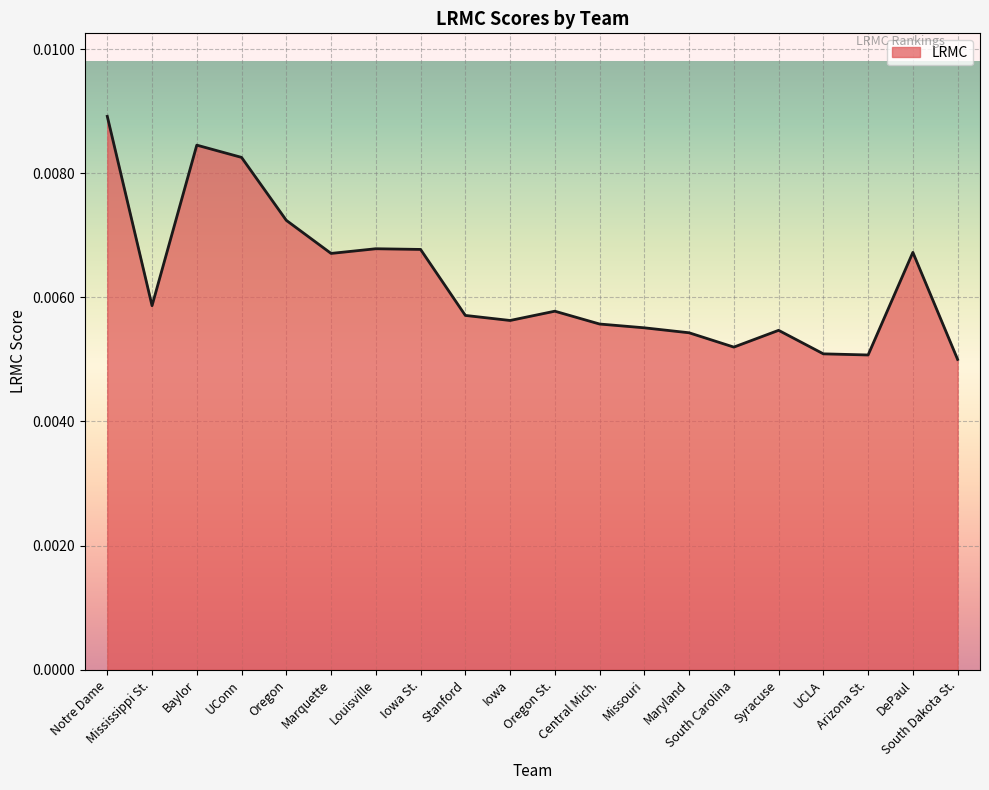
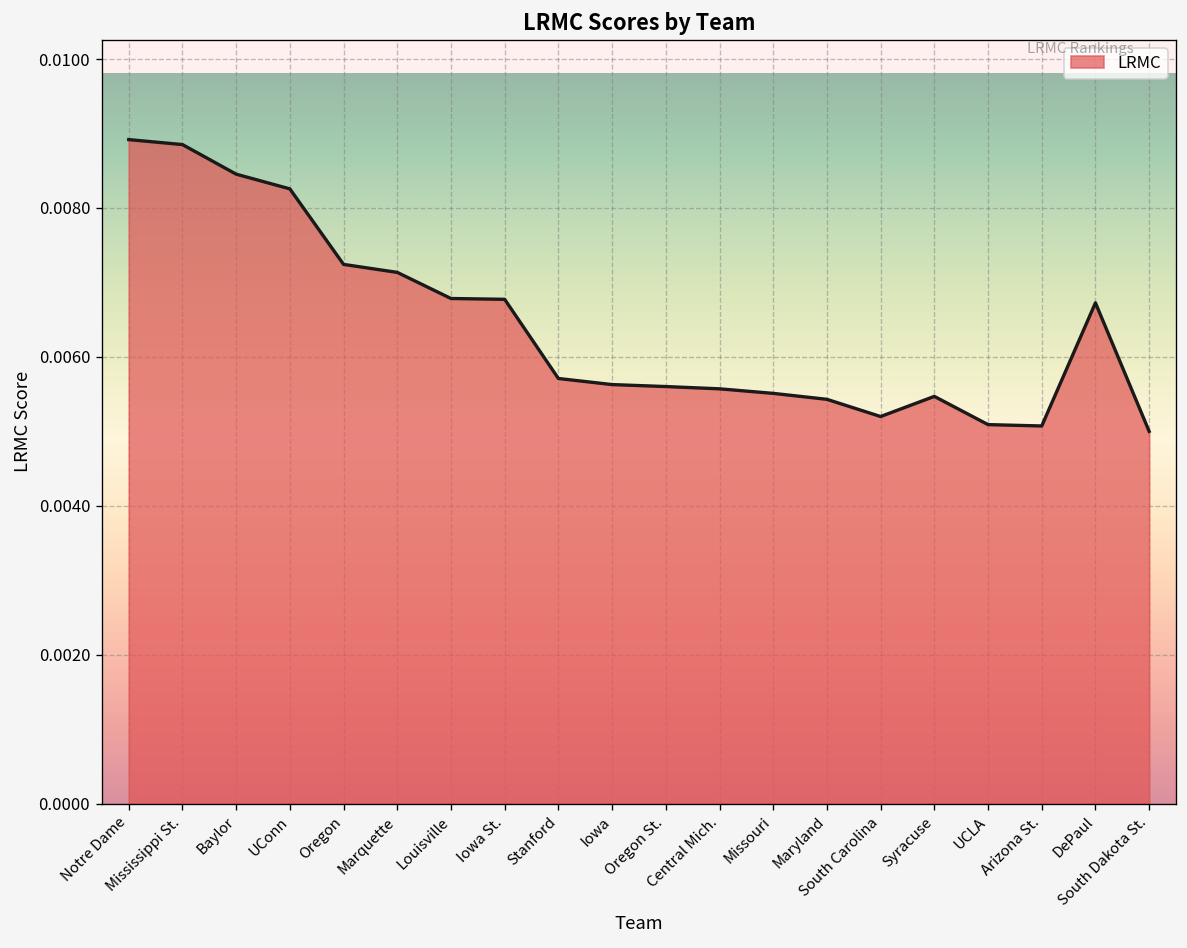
  {
    "Notre Dame": 0.0089,
-   "Mississippi St.": 0.0059,
+   "Mississippi St.": 0.0089,
    "Baylor": 0.0085,
    "UConn": 0.0083,
    "Oregon": 0.0072,
-   "Marquette": 0.0067,
+   "Marquette": 0.0071,
    "Louisville": 0.0068,
    "Iowa St.": 0.0068,
    "Stanford": 0.0057,
    "Iowa": 0.0056,
-   "Oregon St.": 0.0058,
+   "Oregon St.": 0.0056,
    "Central Mich.": 0.0056,
    "Missouri": 0.0055,
    "Maryland": 0.0054,
    "South Carolina": 0.0052,
    "Syracuse": 0.0055,
    "UCLA": 0.0051,
    "Arizona St.": 0.0051,
    "DePaul": 0.0067,
    "South Dakota St.": 0.0050
  }
